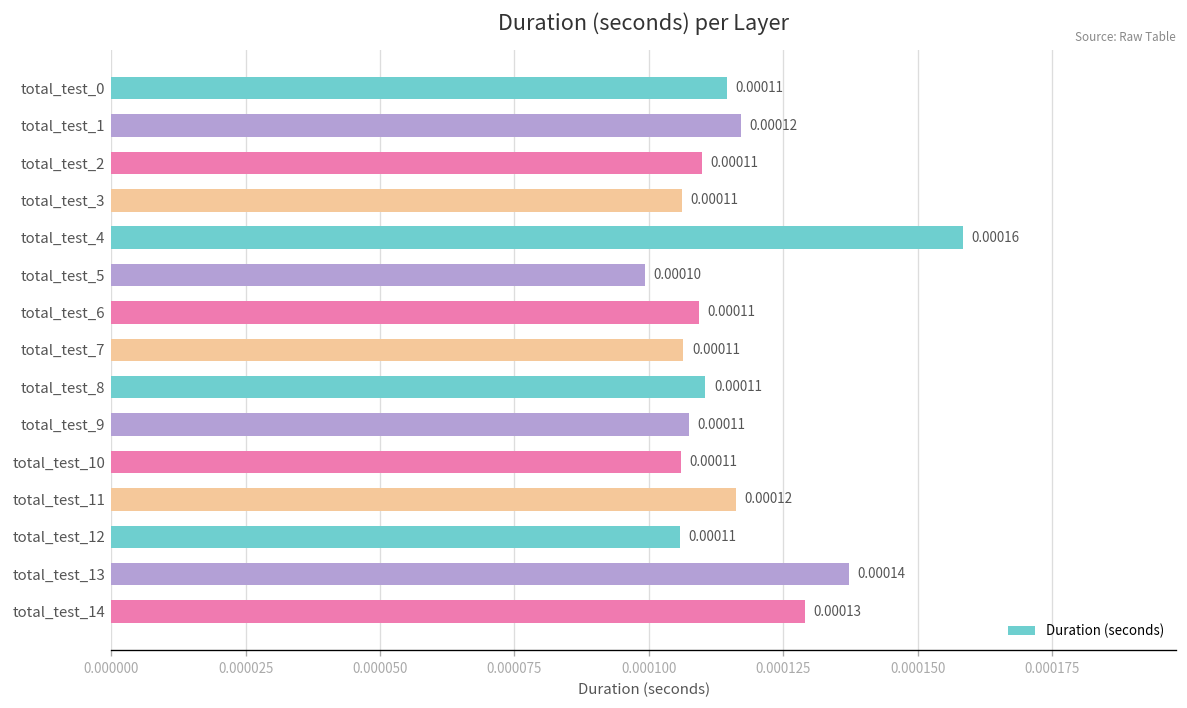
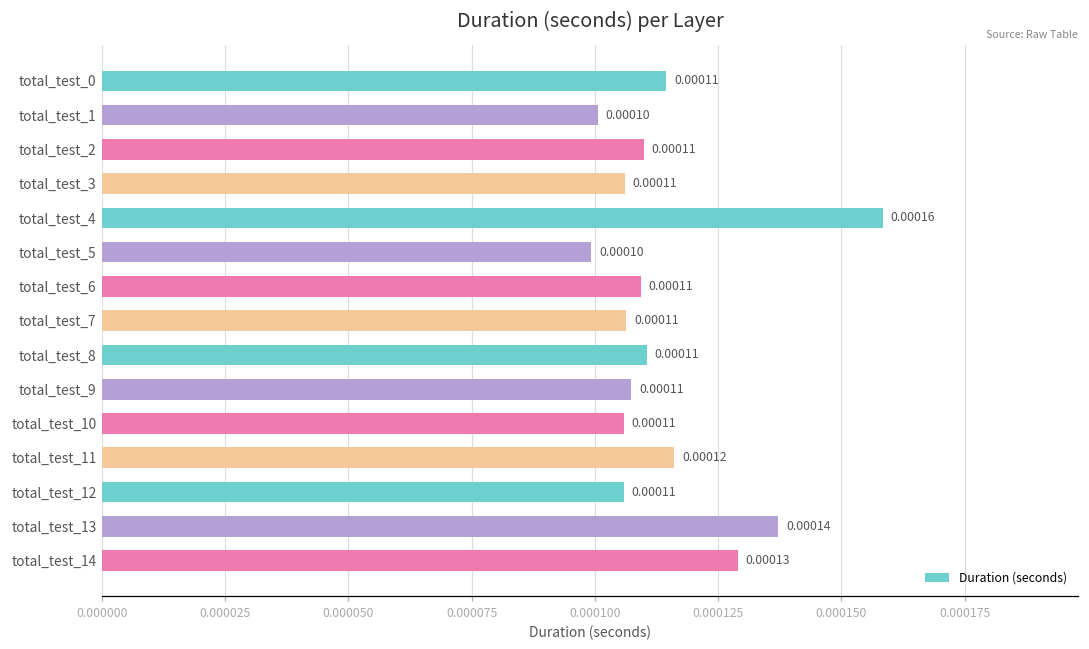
  {
    "total_test_0": 0.00011,
-   "total_test_1": 0.00012,
+   "total_test_1": 0.00010,
    "total_test_2": 0.00011,
    "total_test_3": 0.00011,
    "total_test_4": 0.00016,
    "total_test_5": 0.00010,
    "total_test_6": 0.00011,
    "total_test_7": 0.00011,
    "total_test_8": 0.00011,
    "total_test_9": 0.00011,
    "total_test_10": 0.00011,
    "total_test_11": 0.00012,
    "total_test_12": 0.00011,
    "total_test_13": 0.00014,
    "total_test_14": 0.00013
  }
